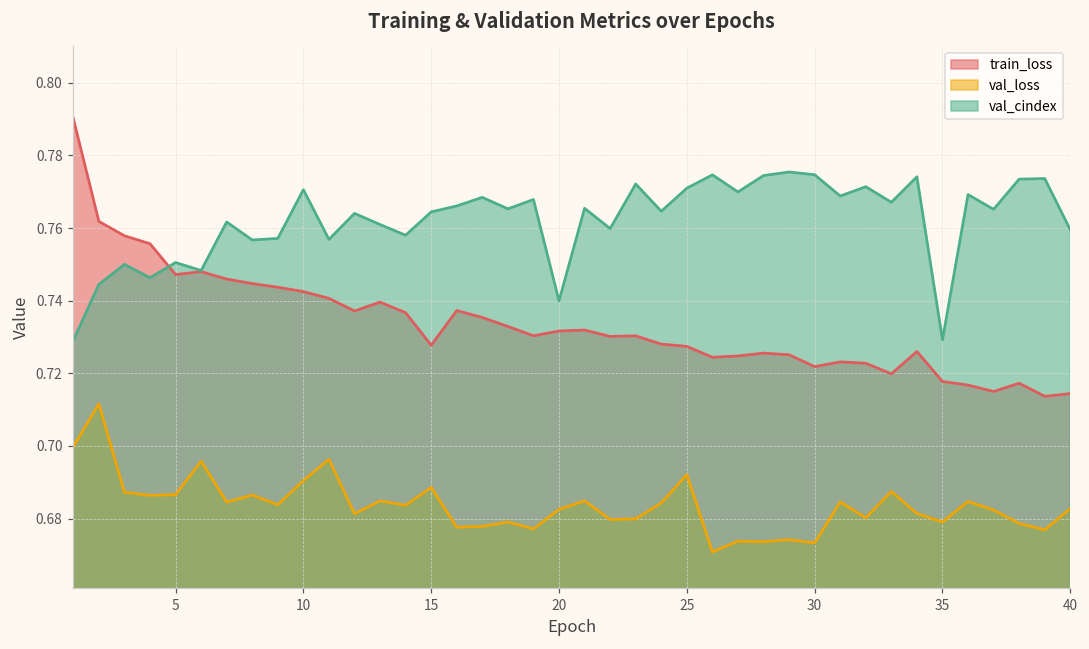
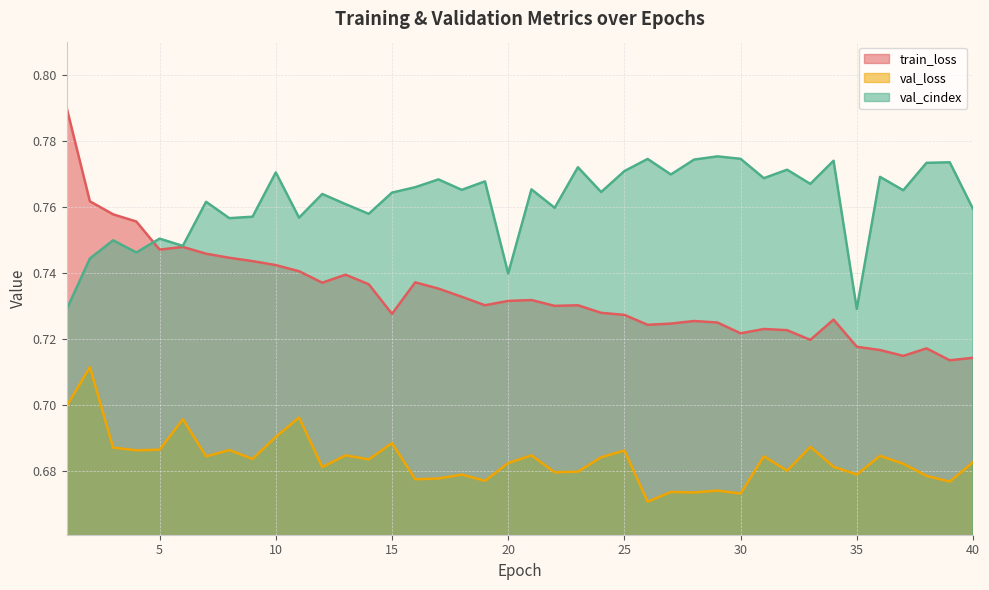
  {
    "train_loss": {
      "5": 0.747,
      "10": 0.743,
      "15": 0.728,
      "20": 0.732,
      "25": 0.727,
      "30": 0.722,
      "35": 0.718,
      "40": 0.714
    },
    "val_loss": {
      "5": 0.687,
      "10": 0.690,
      "15": 0.689,
      "20": 0.683,
-     "25": 0.692,
+     "25": 0.686,
      "30": 0.673,
      "35": 0.679,
      "40": 0.683
    },
    "val_cindex": {
      "5": 0.751,
      "10": 0.771,
      "15": 0.764,
      "20": 0.740,
      "25": 0.771,
      "30": 0.775,
      "35": 0.729,
      "40": 0.760
    }
  }
